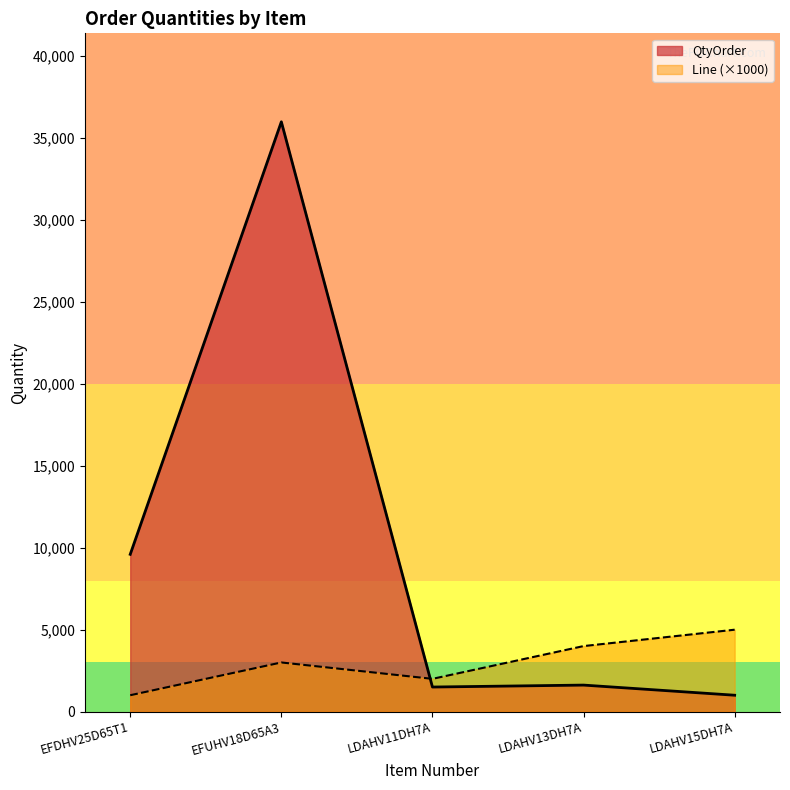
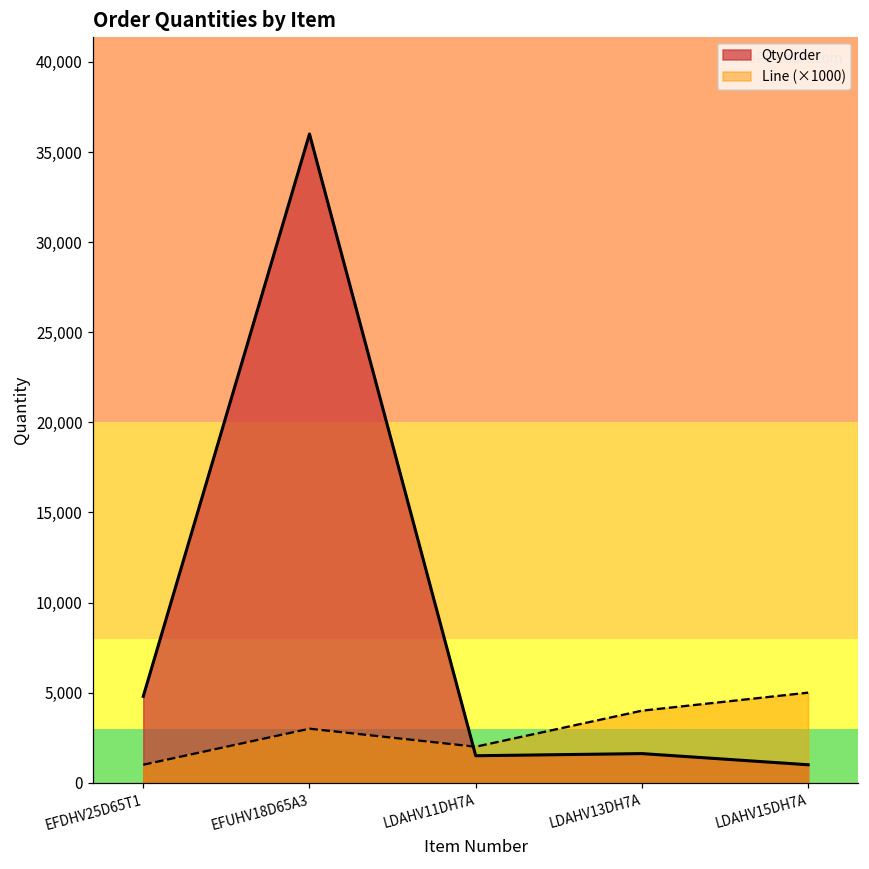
  {
    "QtyOrder": {
-     "EFDHV25D65T1": "9,600",
+     "EFDHV25D65T1": "4,800",
      "EFUHV18D65A3": "36,000"
    },
    "Line (×1000)": {
      "LDAHV13DH7A": "4,000",
      "LDAHV15DH7A": "5,000"
    }
  }
